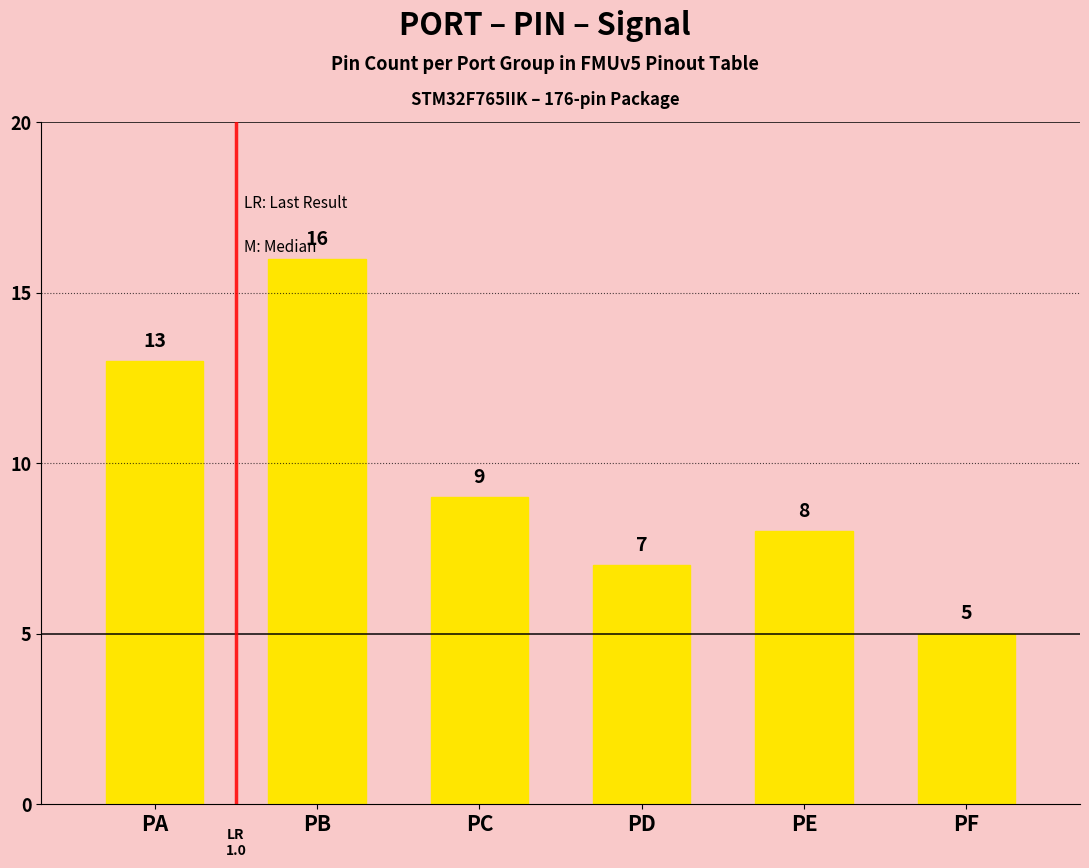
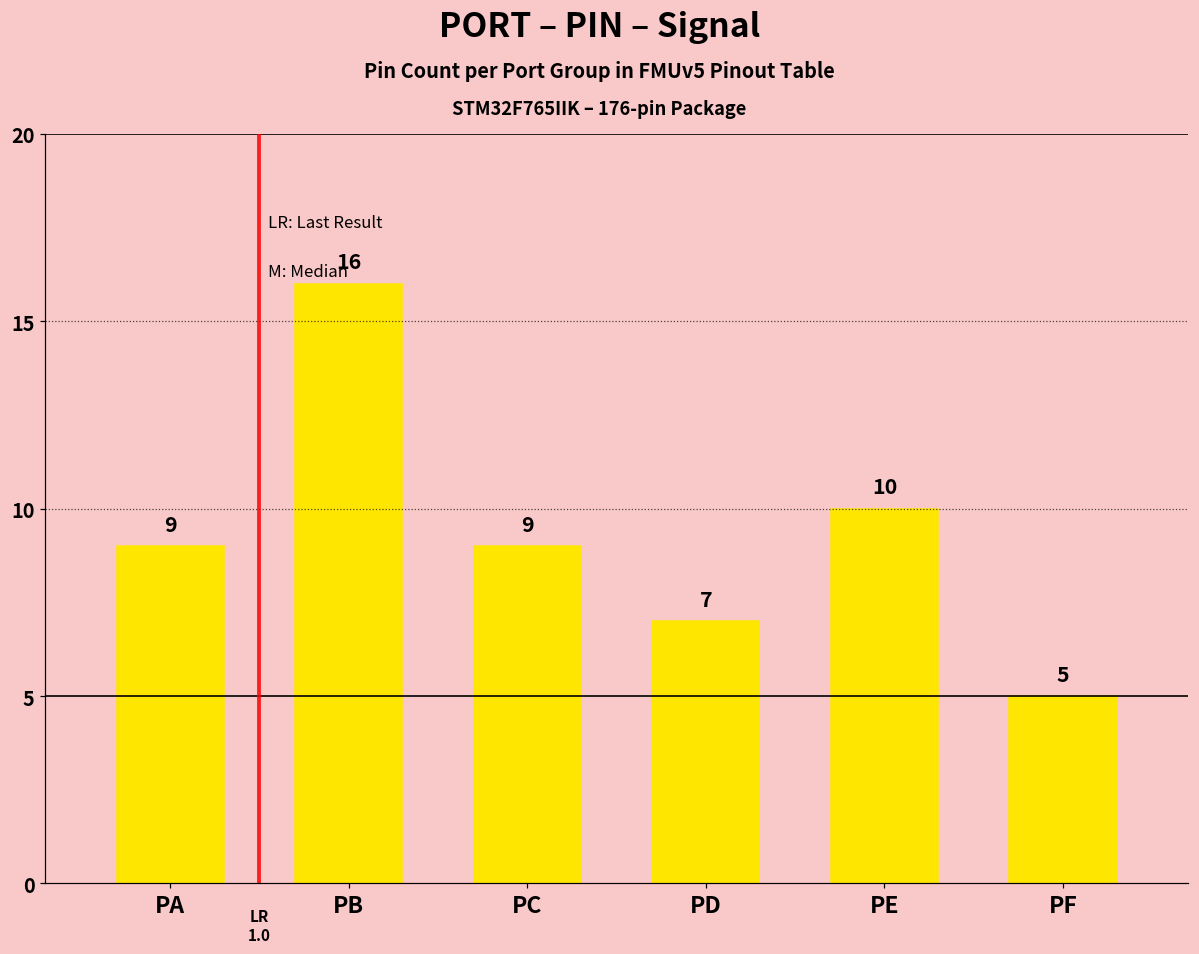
  {
-   "PA": 13,
+   "PA": 9,
    "PC": 9,
    "PD": 7,
-   "PE": 8,
+   "PE": 10,
    "PF": 5
  }
